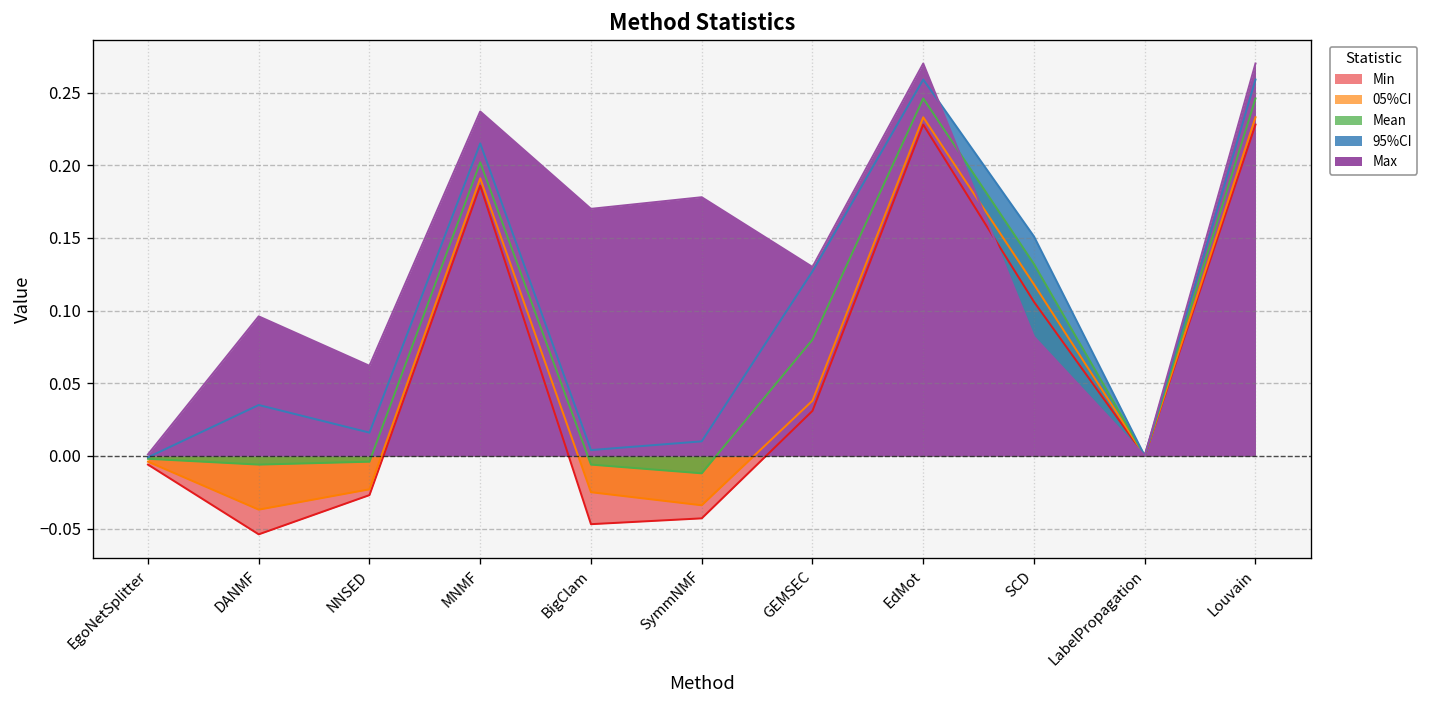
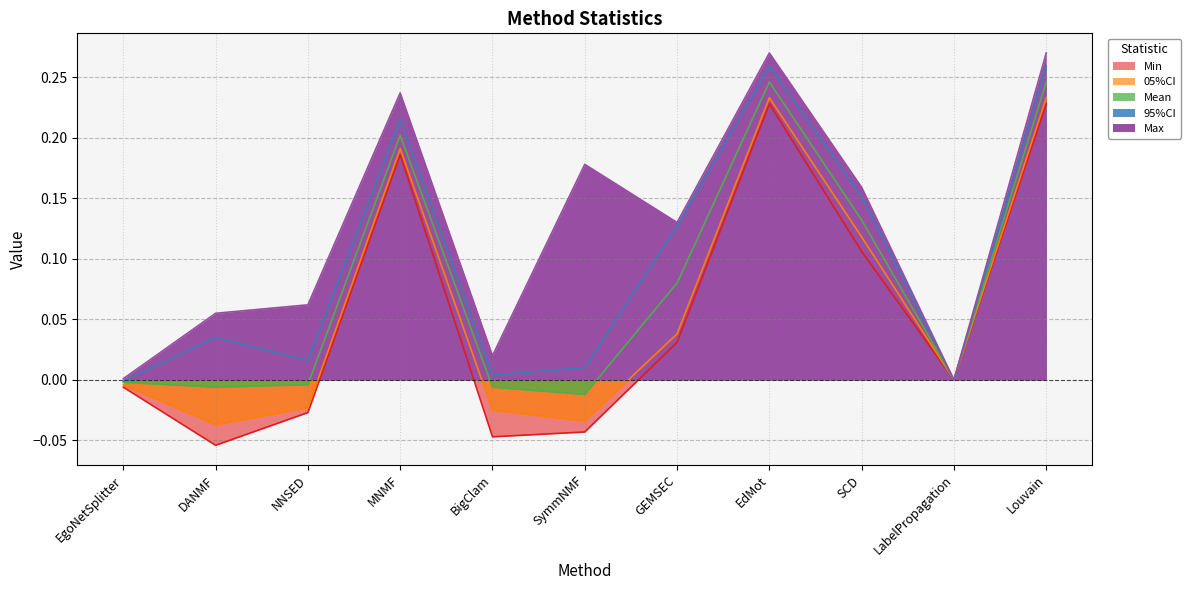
  {
    "Max": {
-     "DANMF": 0.096,
+     "DANMF": 0.055,
      "NNSED": 0.062,
      "MNMF": 0.237,
-     "BigClam": 0.17,
+     "BigClam": 0.02,
      "SymmNMF": 0.178,
      "GEMSEC": 0.130,
      "EdMot": 0.270,
-     "SCD": 0.082,
+     "SCD": 0.159,
      "Louvain": 0.270
    }
  }
